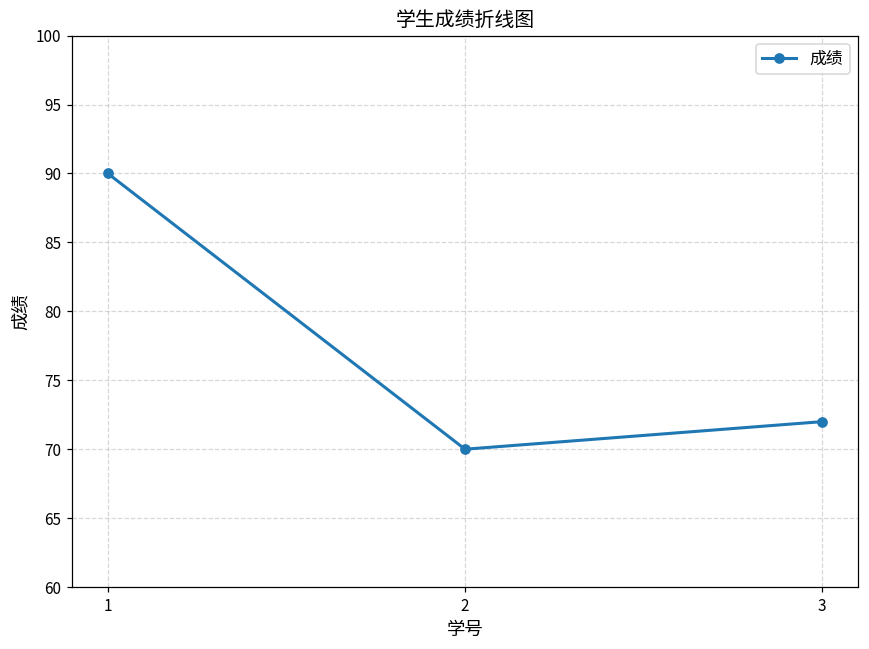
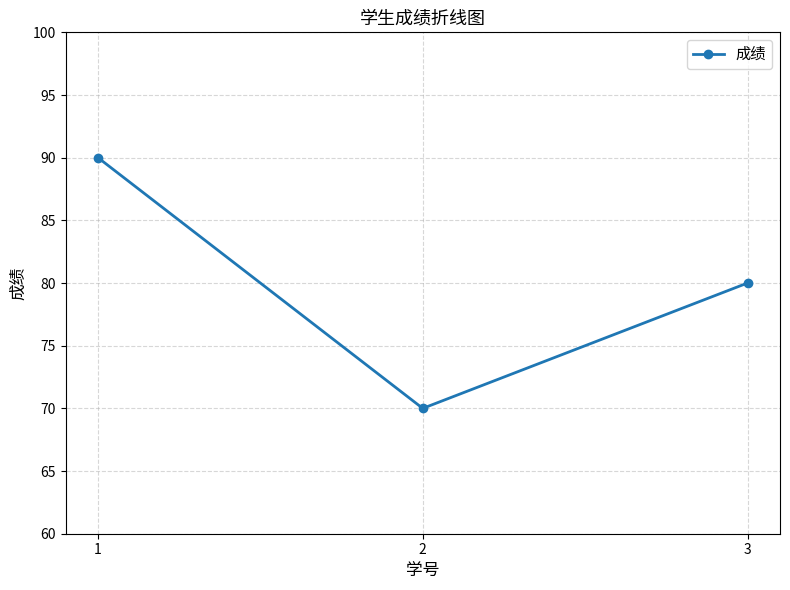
  {
    "1": 90,
    "2": 70,
-   "3": 72
+   "3": 80
  }
